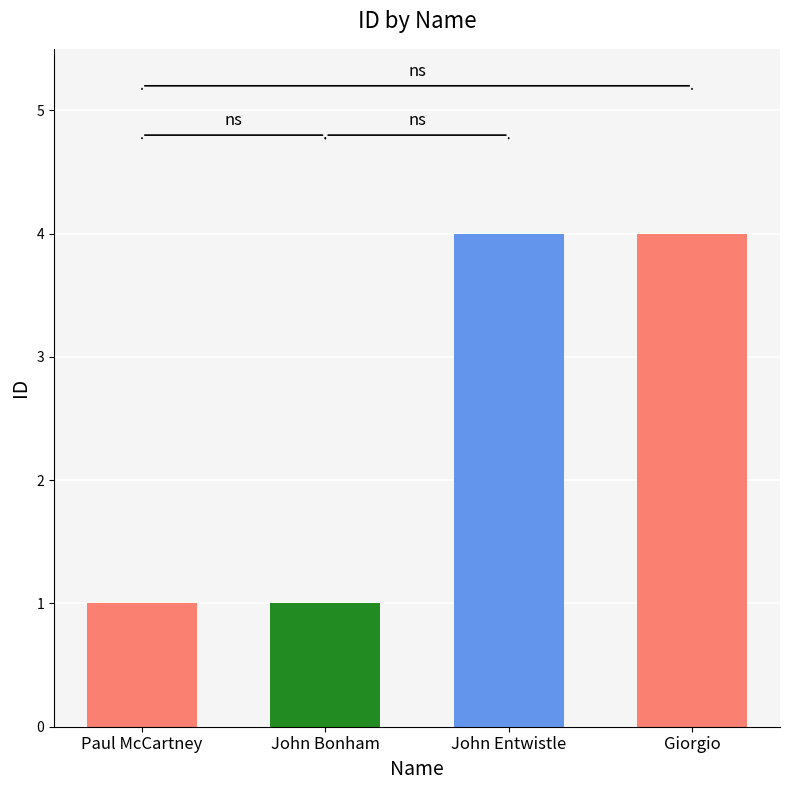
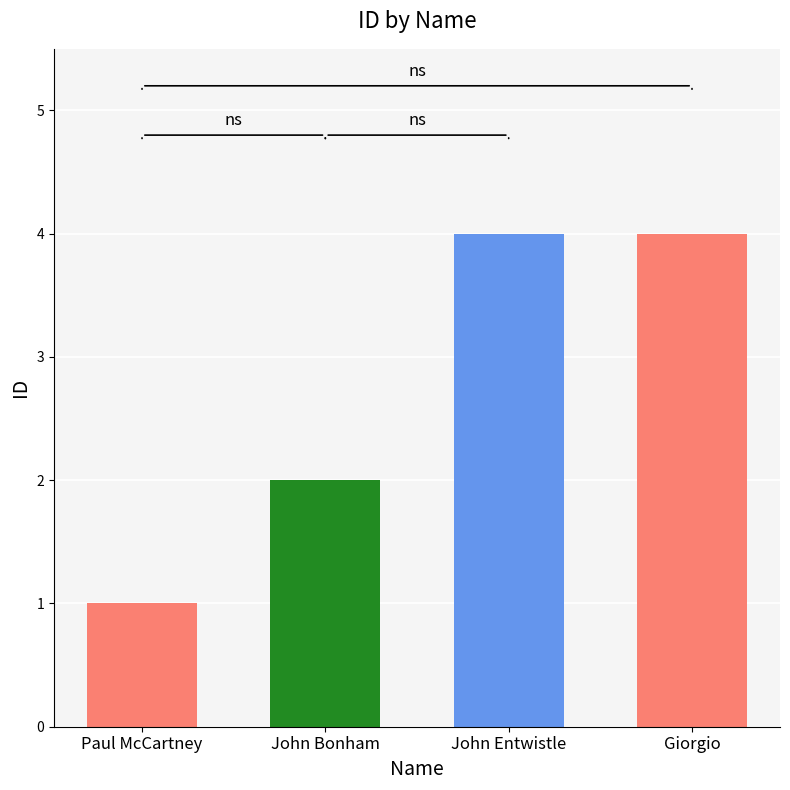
  {
    "Paul McCartney": 1,
-   "John Bonham": 1,
+   "John Bonham": 2,
    "John Entwistle": 4,
    "Giorgio": 4
  }
